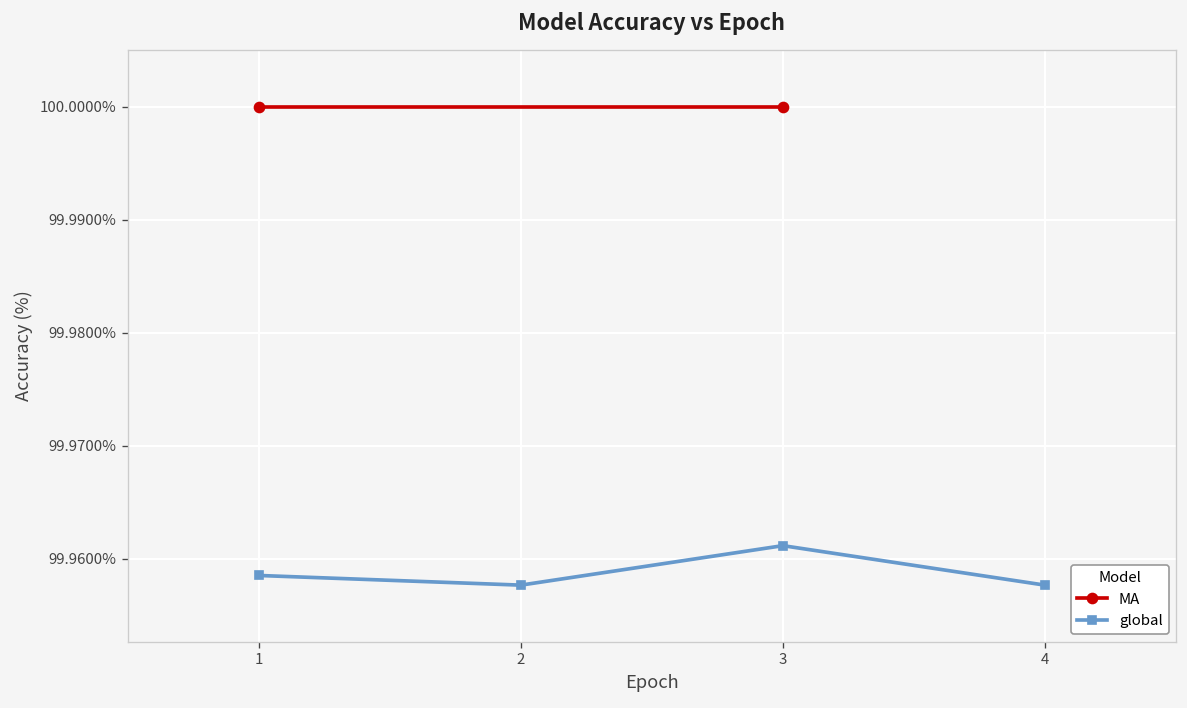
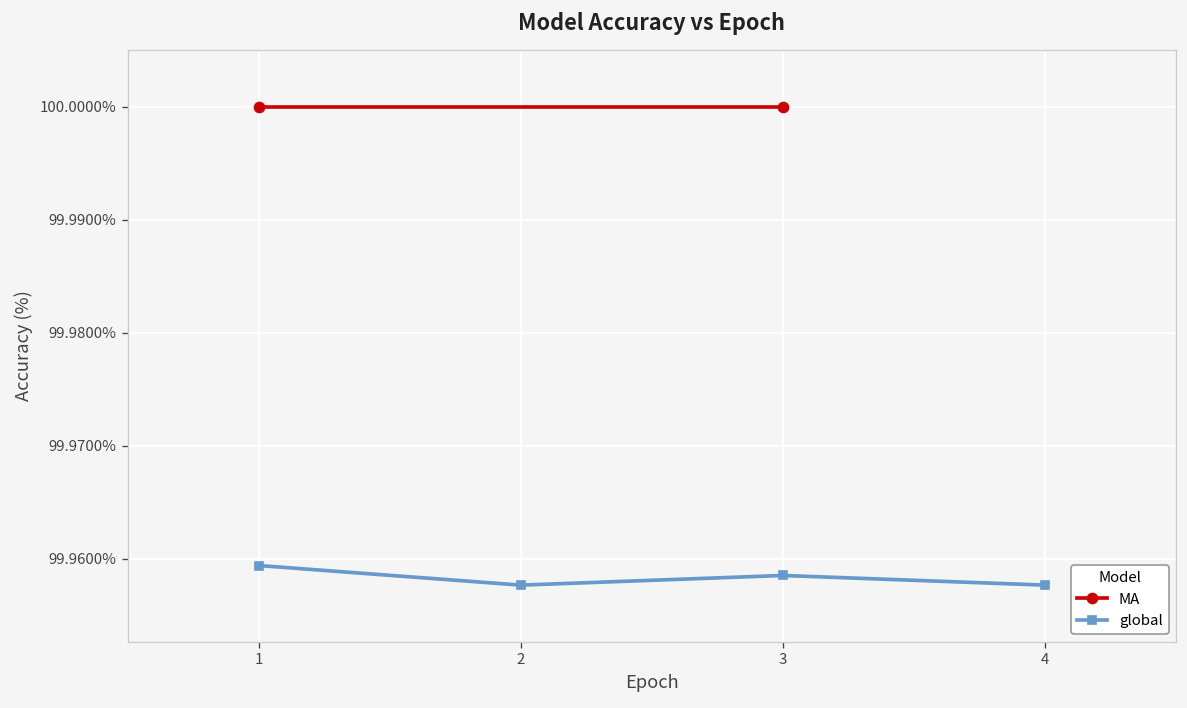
  {
    "MA": {
      "1": "100.000%",
      "3": "100.000%"
    },
    "global": {
-     "1": "99.9585%",
+     "1": "99.9594%",
      "2": "99.958%",
-     "3": "99.961%",
+     "3": "99.959%",
      "4": "99.958%"
    }
  }
